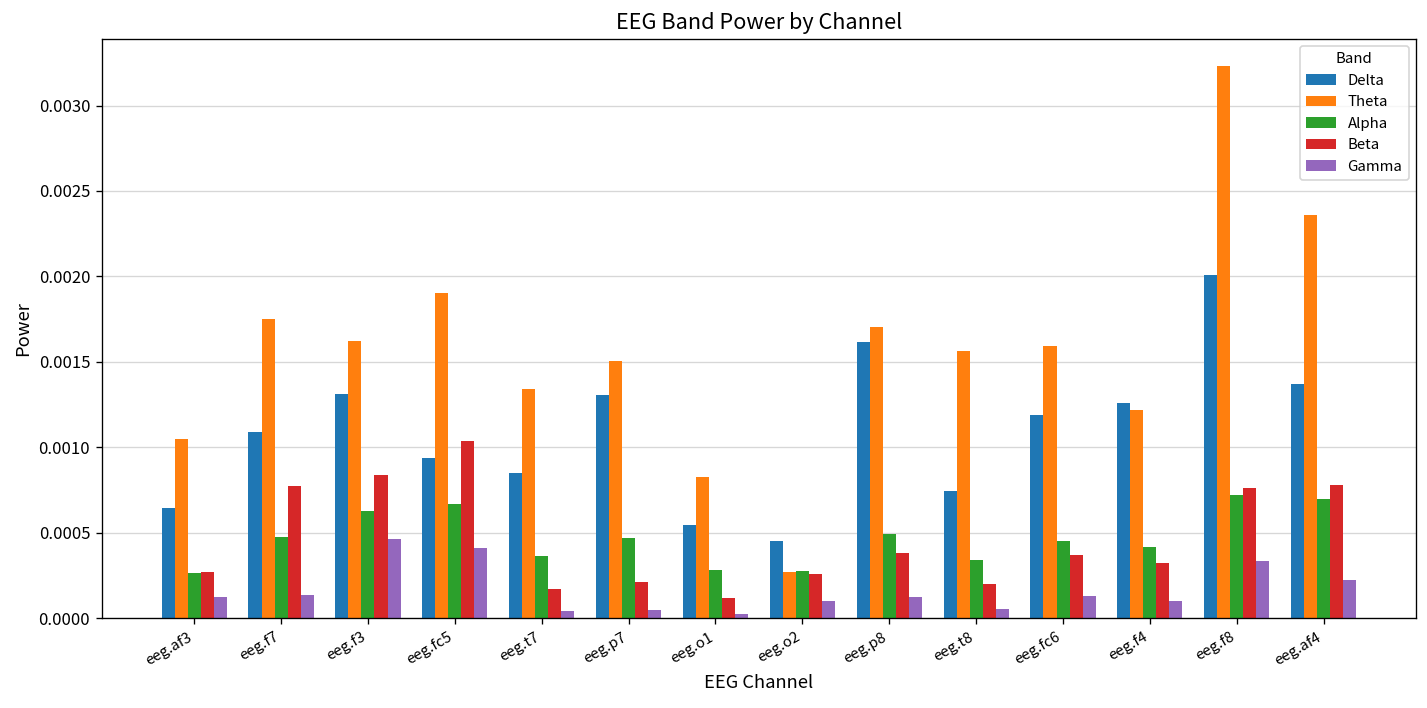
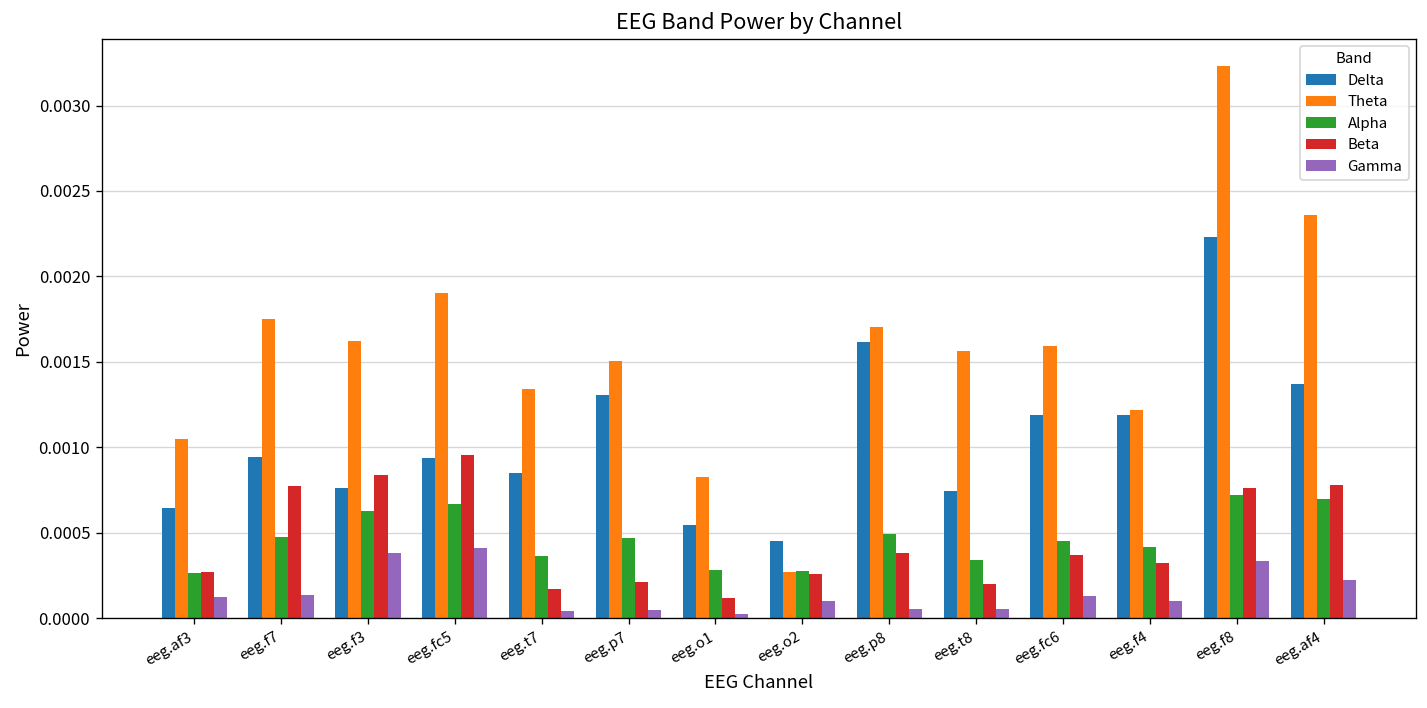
  {
    "Delta": {
      "eeg.af3": 0.00065,
-     "eeg.f7": 0.00109,
-     "eeg.f3": 0.00131,
+     "eeg.f7": 0.00094,
+     "eeg.f3": 0.00076,
      "eeg.fc5": 0.00094,
      "eeg.t7": 0.00085,
      "eeg.p7": 0.00130,
      "eeg.o1": 0.00055,
      "eeg.o2": 0.00045,
      "eeg.p8": 0.00162,
      "eeg.t8": 0.00074,
      "eeg.fc6": 0.00119,
-     "eeg.f4": 0.00126,
-     "eeg.f8": 0.00201,
+     "eeg.f4": 0.00119,
+     "eeg.f8": 0.00223,
      "eeg.af4": 0.00137
    },
    "Theta": {
      "eeg.af3": 0.00105,
      "eeg.f7": 0.00175,
      "eeg.f3": 0.00162,
      "eeg.fc5": 0.00190,
      "eeg.t7": 0.00134,
      "eeg.p7": 0.00151,
      "eeg.o1": 0.00083,
      "eeg.o2": 0.00027,
      "eeg.p8": 0.00170,
      "eeg.t8": 0.00157,
      "eeg.fc6": 0.00160,
      "eeg.f4": 0.00122,
      "eeg.f8": 0.00323,
      "eeg.af4": 0.00236
    },
    "Alpha": {
      "eeg.af3": 0.00027,
      "eeg.f7": 0.00048,
      "eeg.f3": 0.00063,
      "eeg.fc5": 0.00067,
      "eeg.t7": 0.00036,
      "eeg.p7": 0.00047,
      "eeg.o1": 0.00028,
      "eeg.o2": 0.00027,
      "eeg.p8": 0.00050,
      "eeg.t8": 0.00034,
      "eeg.fc6": 0.00045,
      "eeg.f4": 0.00042,
      "eeg.f8": 0.00072,
      "eeg.af4": 0.00070
    },
    "Beta": {
      "eeg.af3": 0.00027,
      "eeg.f7": 0.00078,
      "eeg.f3": 0.00084,
-     "eeg.fc5": 0.00104,
+     "eeg.fc5": 0.00096,
      "eeg.t7": 0.00017,
      "eeg.p7": 0.00022,
      "eeg.o1": 0.00012,
      "eeg.o2": 0.00026,
      "eeg.p8": 0.00038,
      "eeg.t8": 0.00020,
      "eeg.fc6": 0.00037,
      "eeg.f4": 0.00033,
      "eeg.f8": 0.00076,
      "eeg.af4": 0.00078
    },
    "Gamma": {
      "eeg.af3": 0.00012,
      "eeg.f7": 0.00014,
-     "eeg.f3": 0.00047,
+     "eeg.f3": 0.00038,
      "eeg.fc5": 0.00041,
      "eeg.t7": 0.00004,
      "eeg.p7": 0.00005,
      "eeg.o1": 0.00002,
      "eeg.o2": 0.00010,
-     "eeg.p8": 0.00013,
+     "eeg.p8": 0.00006,
      "eeg.t8": 0.00006,
      "eeg.fc6": 0.00013,
      "eeg.f4": 0.00010,
      "eeg.f8": 0.00033,
      "eeg.af4": 0.00023
    }
  }
